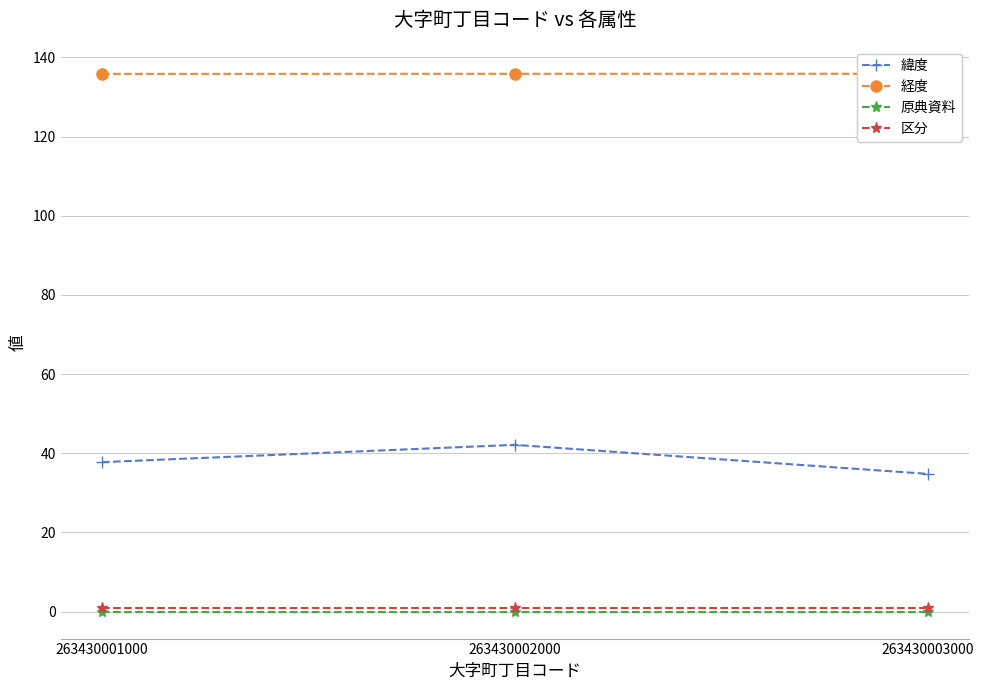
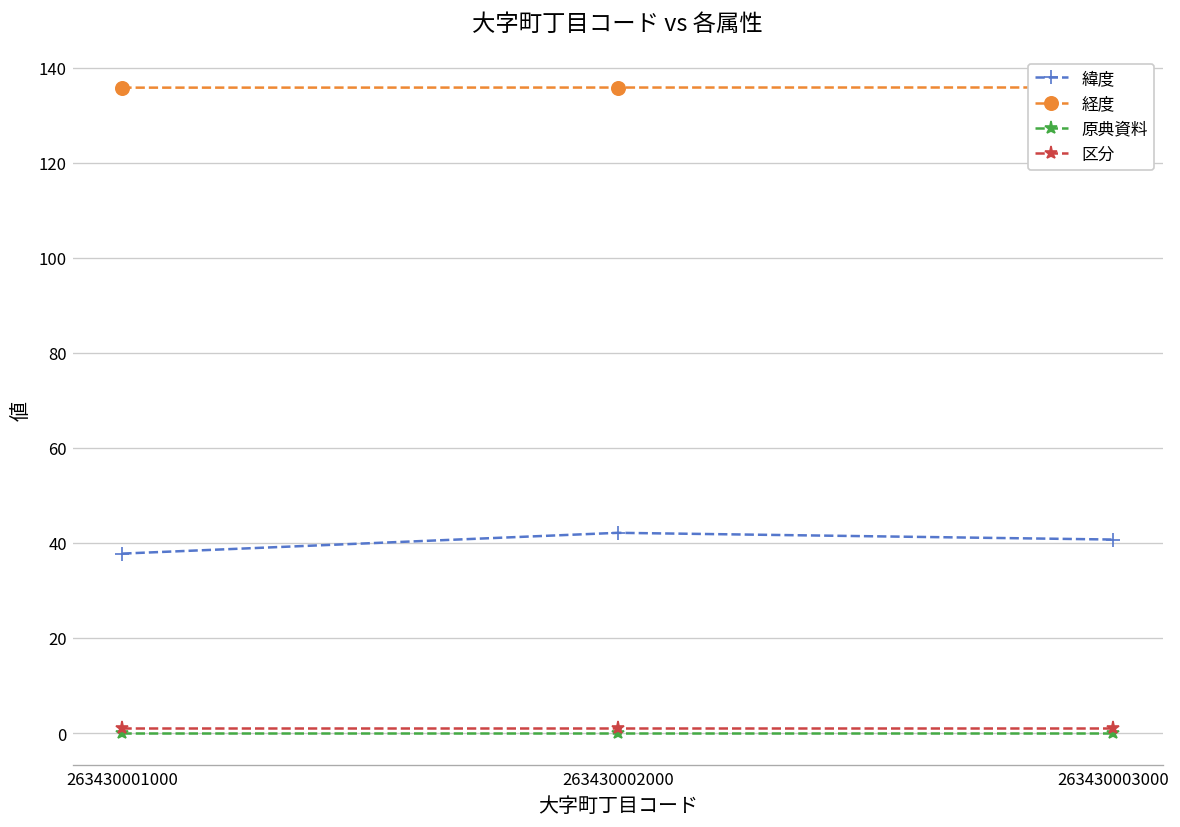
  {
    "緯度": {
      "263430001000": 38,
      "263430002000": 42,
-     "263430003000": 35
+     "263430003000": 41
    },
    "経度": {
      "263430001000": 136,
      "263430002000": 136
    },
    "原典資料": {
      "263430001000": 0,
      "263430002000": 0,
      "263430003000": 0
    },
    "区分": {
      "263430001000": 1,
      "263430002000": 1,
      "263430003000": 1
    }
  }
